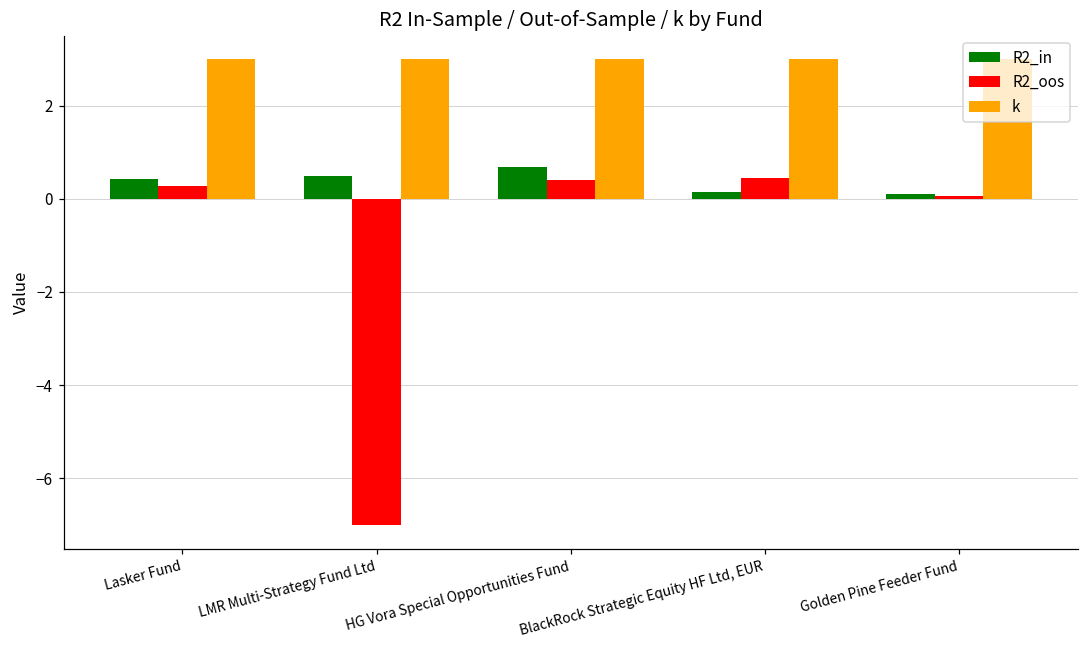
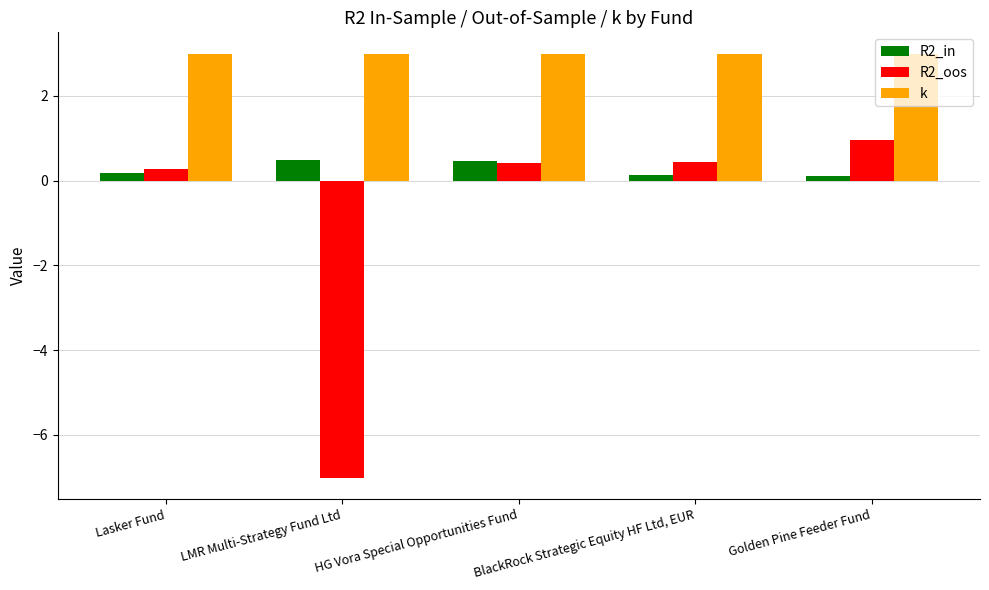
  {
    "R2_in": {
-     "Lasker Fund": 0.4,
+     "Lasker Fund": 0.2,
      "LMR Multi-Strategy Fund Ltd": 0.5,
-     "HG Vora Special Opportunities Fund": 0.7,
+     "HG Vora Special Opportunities Fund": 0.5,
      "BlackRock Strategic Equity HF Ltd, EUR": 0.1,
      "Golden Pine Feeder Fund": 0.1
    },
    "R2_oos": {
      "Lasker Fund": 0.3,
      "LMR Multi-Strategy Fund Ltd": -7.0,
      "HG Vora Special Opportunities Fund": 0.4,
      "BlackRock Strategic Equity HF Ltd, EUR": 0.4,
-     "Golden Pine Feeder Fund": 0.1
+     "Golden Pine Feeder Fund": 1.0
    },
    "k": {
      "Lasker Fund": 3.0,
      "LMR Multi-Strategy Fund Ltd": 3.0,
      "HG Vora Special Opportunities Fund": 3.0,
      "BlackRock Strategic Equity HF Ltd, EUR": 3.0
    }
  }
